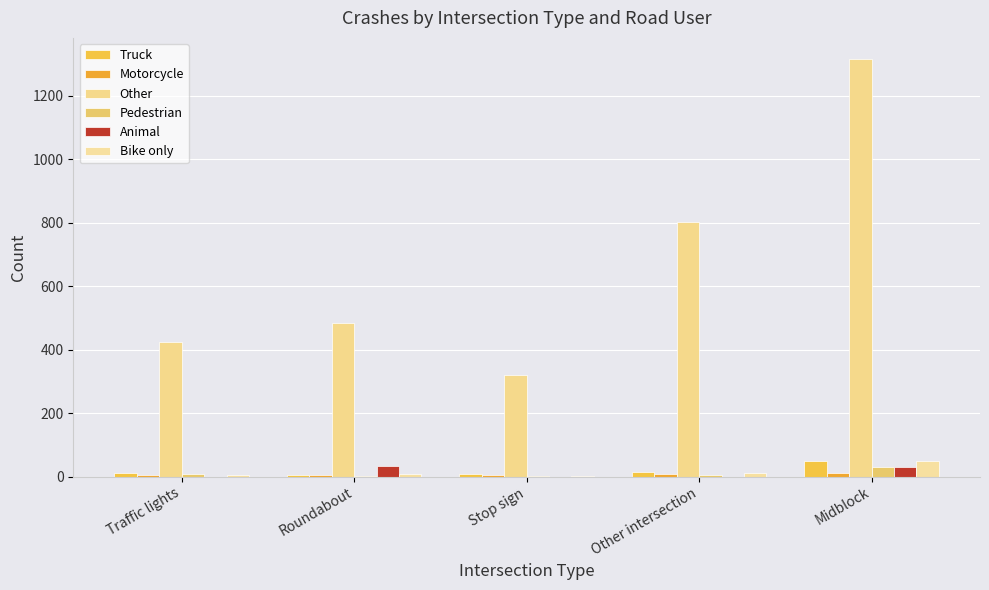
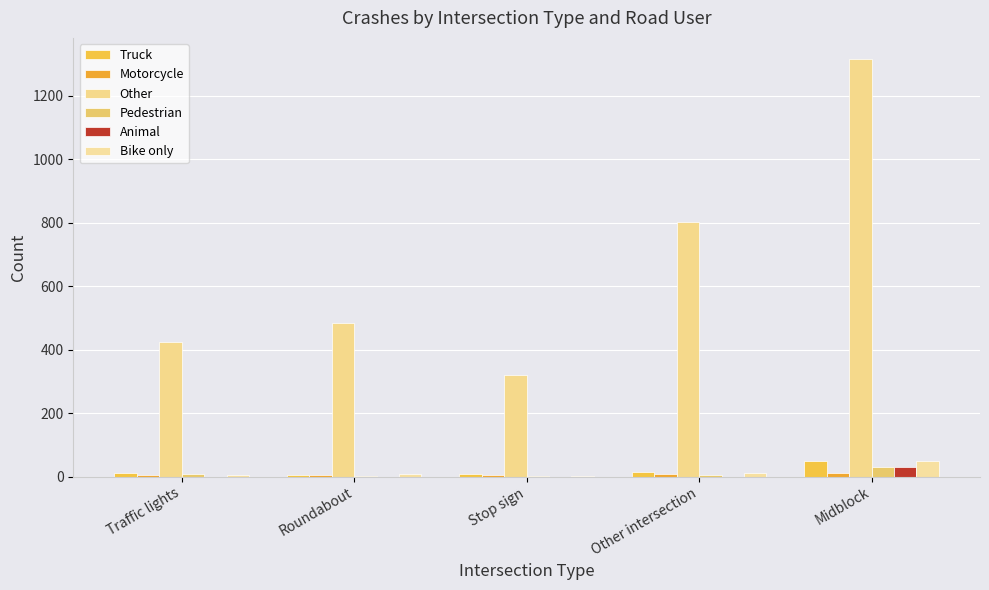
  {
    "Animal": {
      "Traffic lights": 0,
-     "Roundabout": 30,
+     "Roundabout": 0,
      "Stop sign": 0,
      "Other intersection": 0,
      "Midblock": 30
    }
  }
